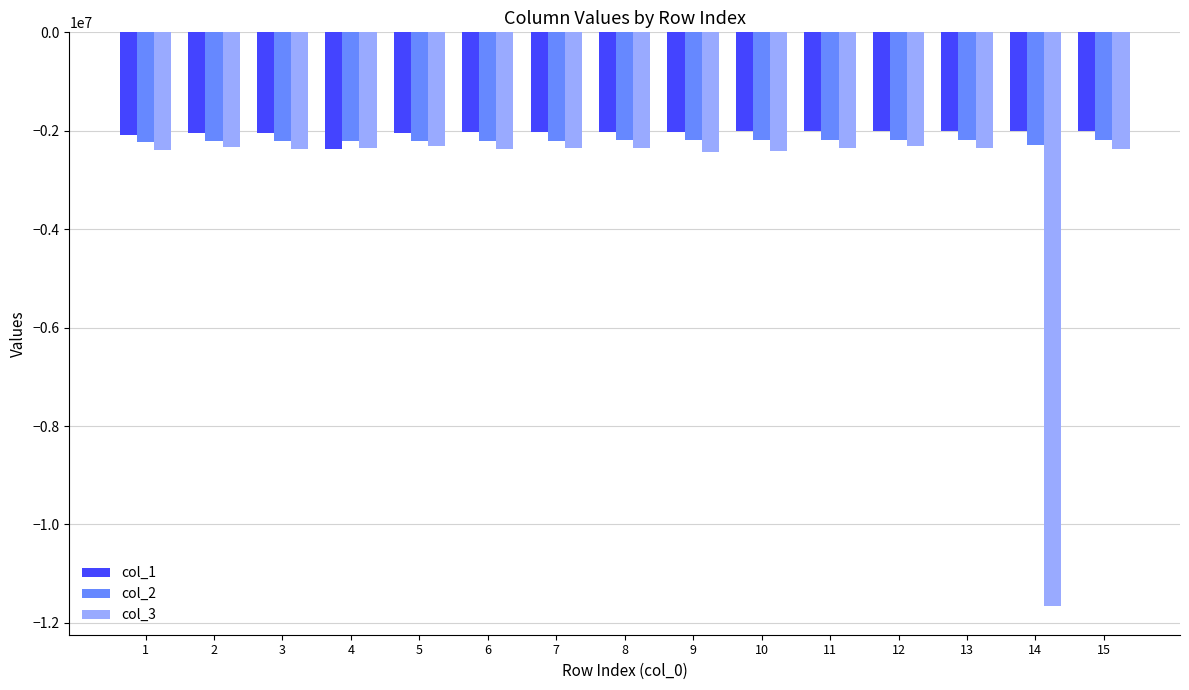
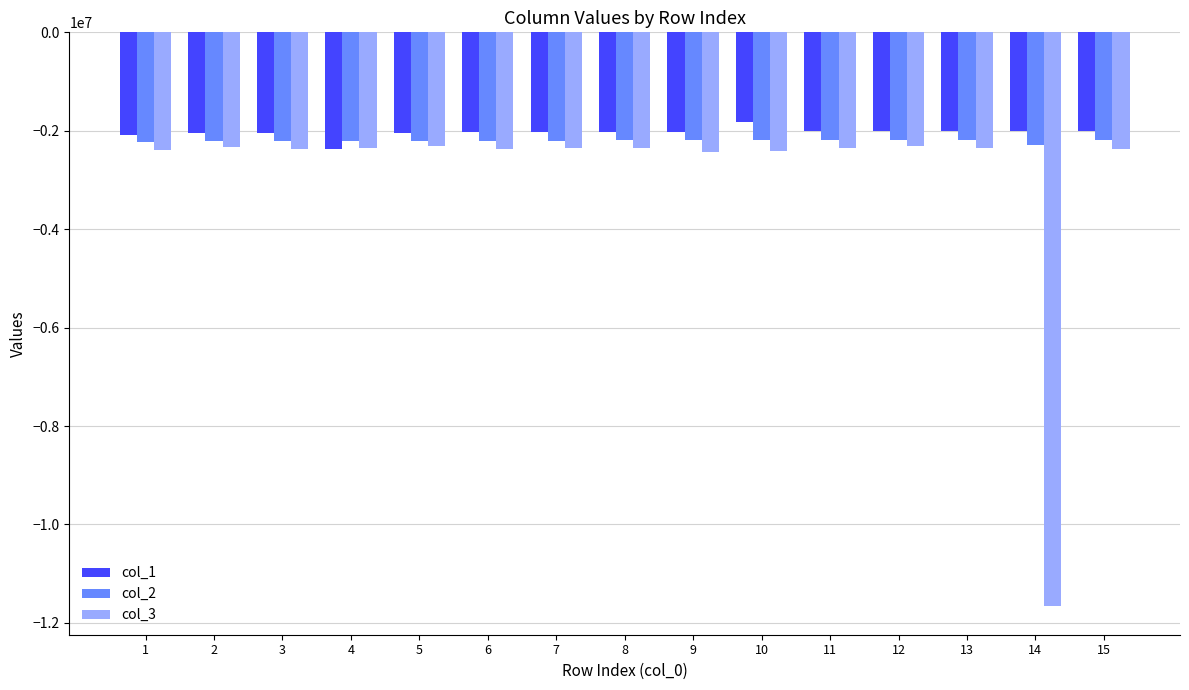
  {
    "col_1": {
      "1": -2100000,
      "2": -2000000,
      "3": -2000000,
      "4": -2400000,
      "5": -2000000,
      "6": -2000000,
      "7": -2000000,
      "8": -2000000,
      "9": -2000000,
-     "10": -2000000,
+     "10": -1800000,
      "11": -2000000,
      "12": -2000000,
      "13": -2000000,
      "14": -2000000,
      "15": -2000000
    },
    "col_2": {
      "1": -2200000,
      "2": -2200000,
      "3": -2200000,
      "4": -2200000,
      "5": -2200000,
      "6": -2200000,
      "7": -2200000,
      "8": -2200000,
      "9": -2200000,
      "10": -2200000,
      "11": -2200000,
      "12": -2200000,
      "13": -2200000,
      "14": -2300000,
      "15": -2200000
    },
    "col_3": {
      "1": -2400000,
      "2": -2300000,
      "3": -2400000,
      "4": -2400000,
      "5": -2300000,
      "6": -2400000,
      "7": -2300000,
      "8": -2300000,
      "9": -2400000,
      "10": -2400000,
      "11": -2300000,
      "12": -2300000,
      "13": -2300000,
      "14": -11700000,
      "15": -2400000
    }
  }
